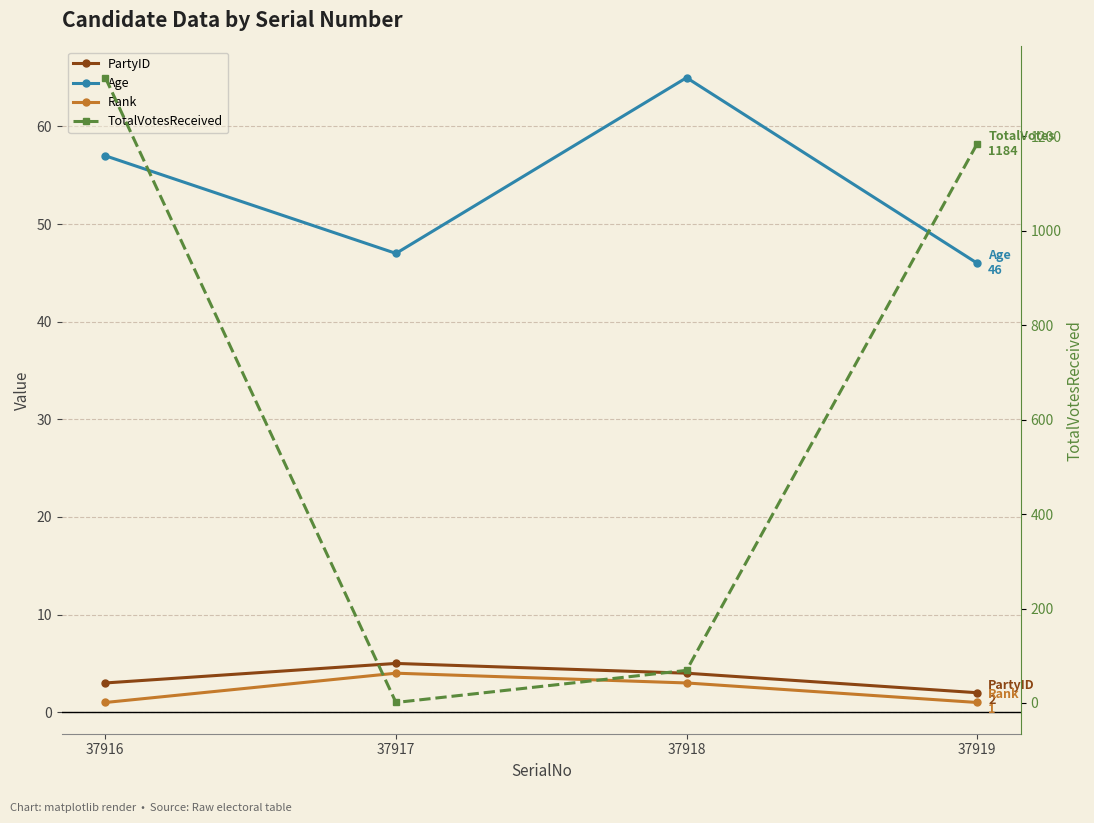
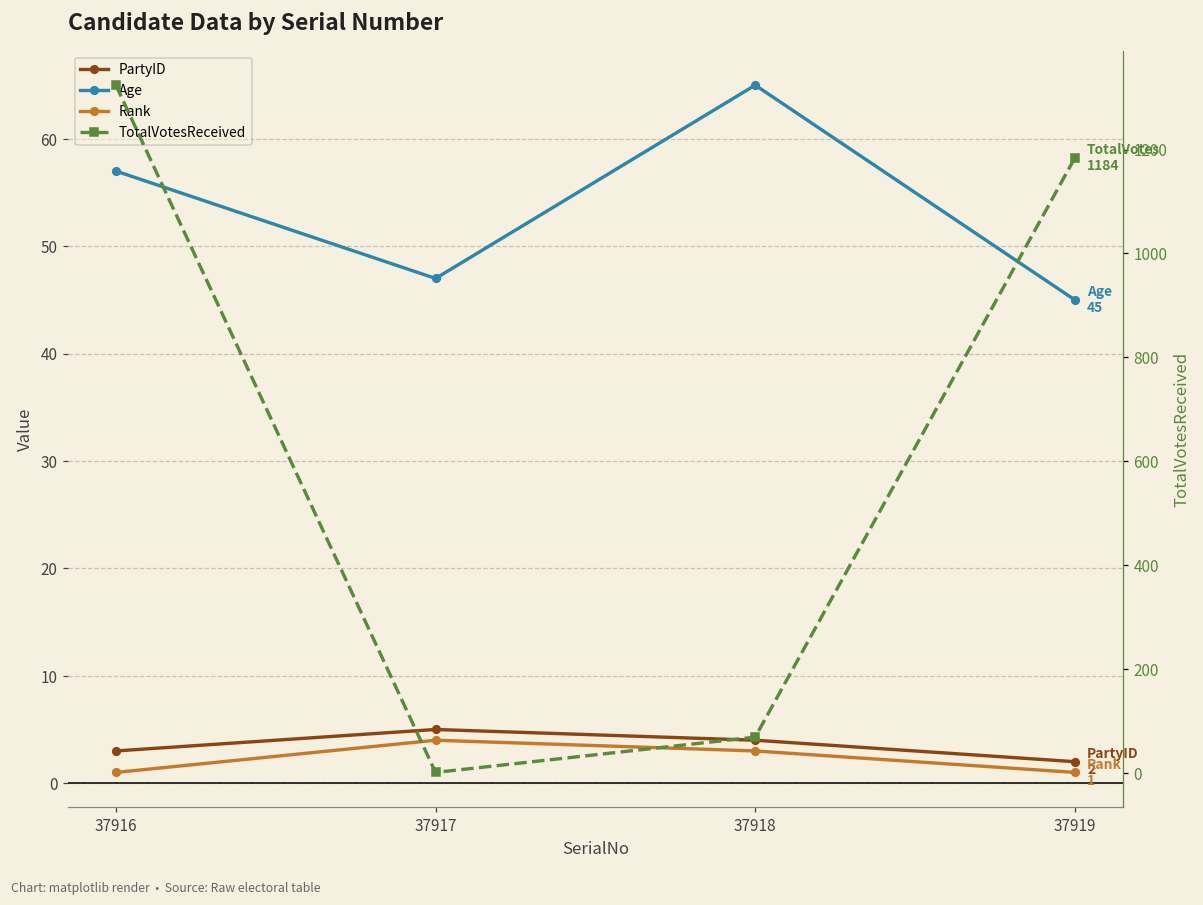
  {
    "Age": {
-     "37919": 46
+     "37919": 45
    },
    "TotalVotesReceived": {
      "37919": 1184
    }
  }
